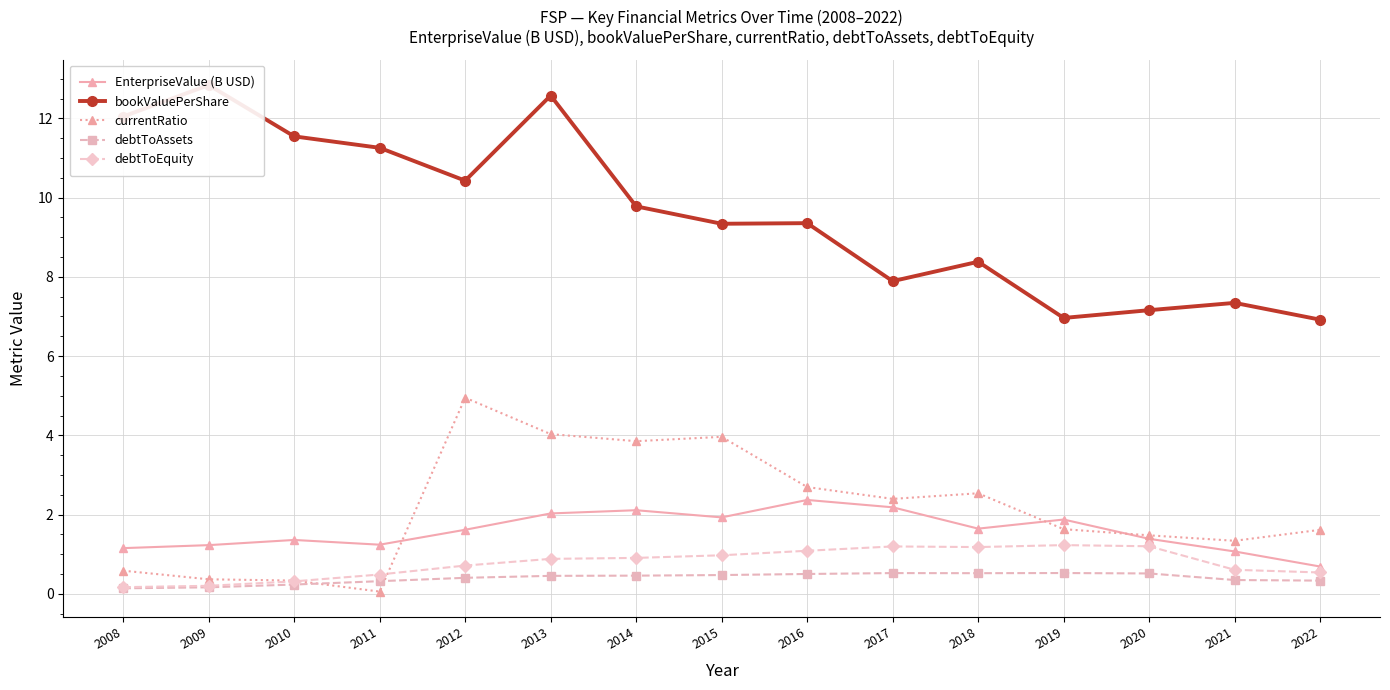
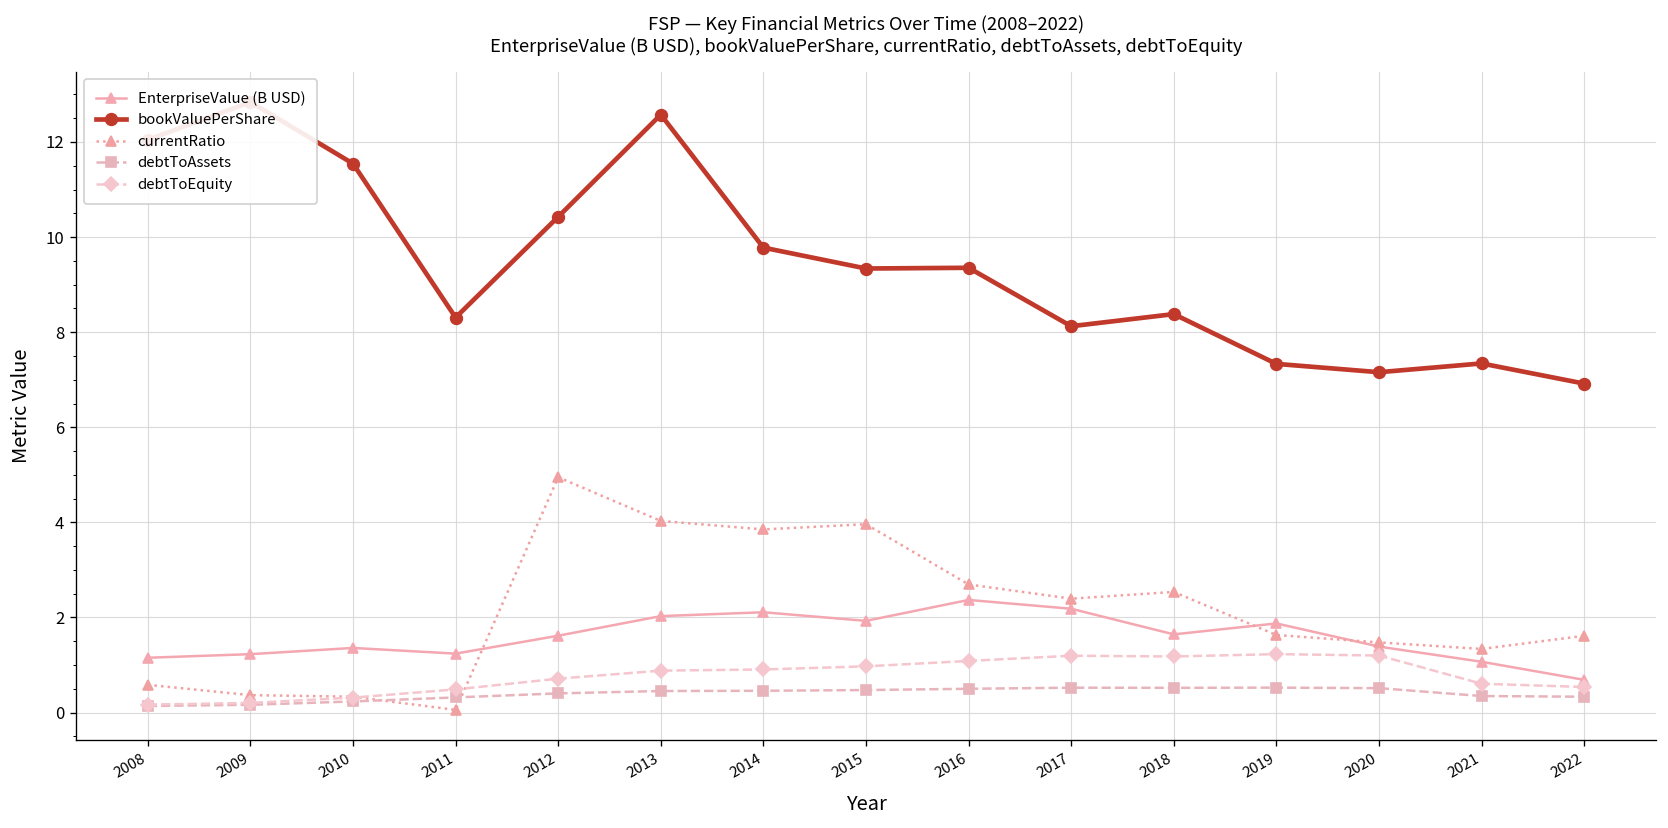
  {
    "bookValuePerShare": {
      "2010": 11.5,
-     "2011": 11.3,
+     "2011": 8.3,
      "2012": 10.4,
      "2013": 12.6,
      "2014": 9.8,
      "2015": 9.3,
      "2016": 9.4,
-     "2017": 7.9,
+     "2017": 8.1,
      "2018": 8.4,
-     "2019": 7.0,
+     "2019": 7.3,
      "2020": 7.2,
      "2021": 7.3,
      "2022": 6.9
    }
  }
